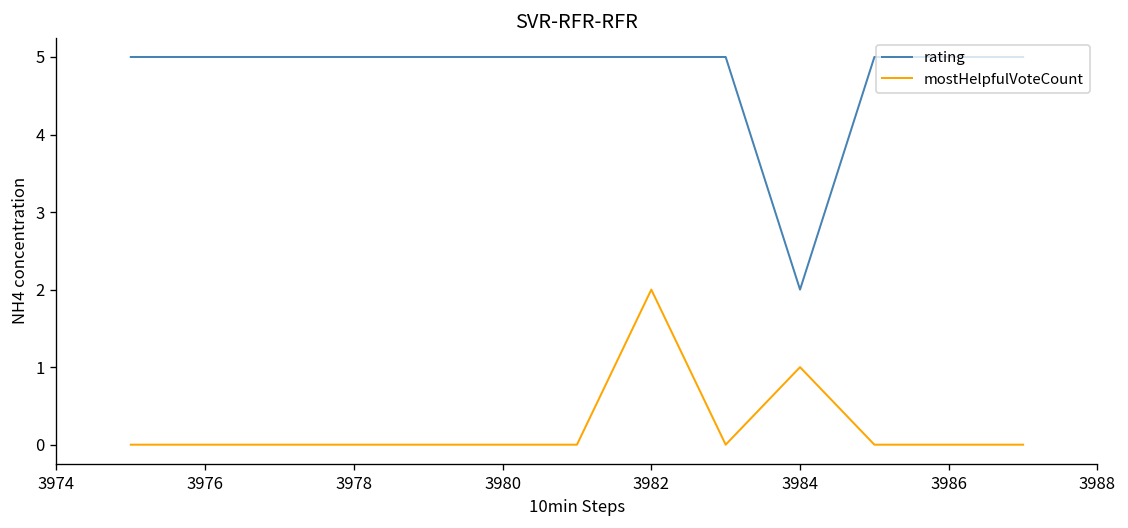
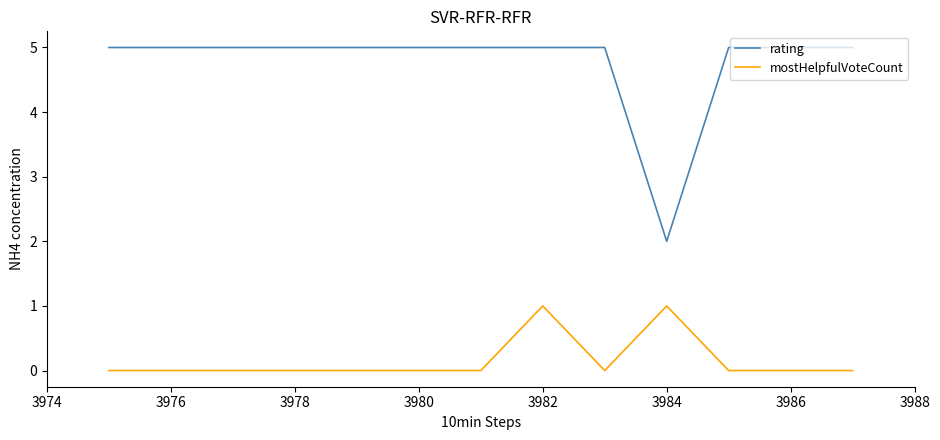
  {
    "rating": {
      "3976": 5,
      "3978": 5,
      "3980": 5,
      "3982": 5,
      "3984": 2
    },
    "mostHelpfulVoteCount": {
      "3976": 0,
      "3978": 0,
      "3980": 0,
-     "3982": 2,
+     "3982": 1,
      "3984": 1,
      "3986": 0
    }
  }
